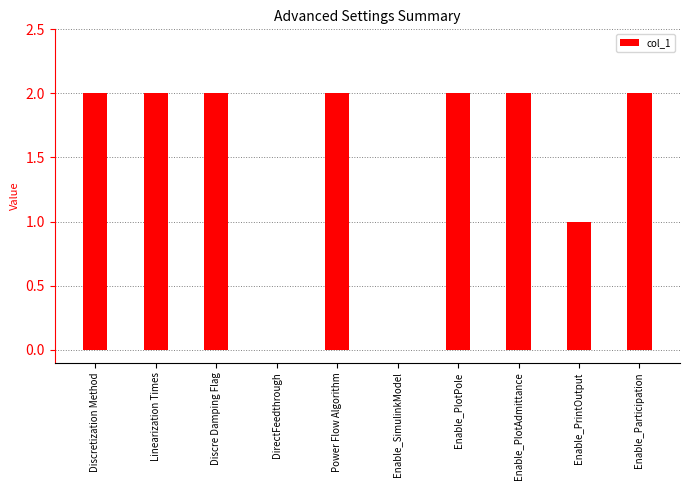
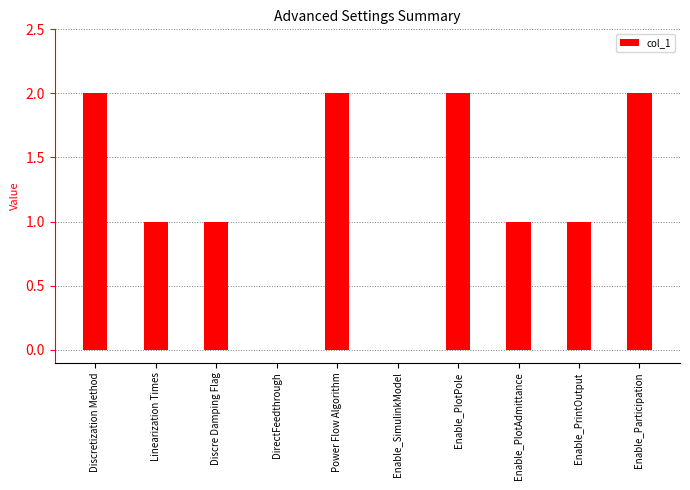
  {
    "Discretization Method": 2,
-   "Linearization Times": 2,
-   "Discre Damping Flag": 2,
+   "Linearization Times": 1,
+   "Discre Damping Flag": 1,
    "DirectFeedthrough": 0,
    "Power Flow Algorithm": 2,
    "Enable_SimulinkModel": 0,
    "Enable_PlotPole": 2,
-   "Enable_PlotAdmittance": 2,
+   "Enable_PlotAdmittance": 1,
    "Enable_PrintOutput": 1,
    "Enable_Participation": 2
  }
